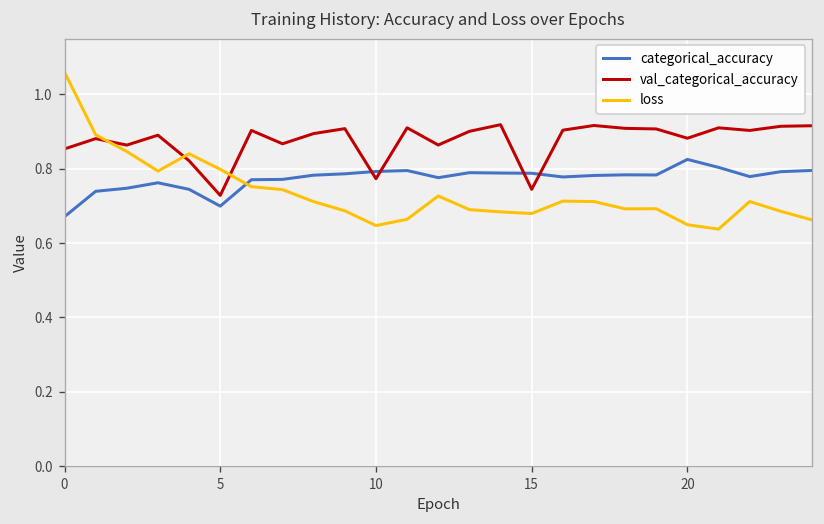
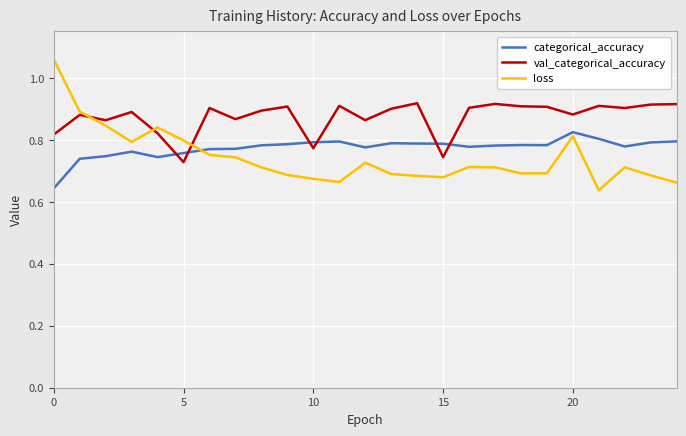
  {
    "categorical_accuracy": {
-     "0": 0.67,
-     "5": 0.70,
+     "0": 0.64,
+     "5": 0.76,
      "10": 0.79,
      "15": 0.79,
      "20": 0.82
    },
    "val_categorical_accuracy": {
-     "0": 0.85,
+     "0": 0.82,
      "5": 0.73,
      "10": 0.77,
      "15": 0.74,
      "20": 0.88
    },
    "loss": {
      "0": 1.06,
      "5": 0.80,
-     "10": 0.65,
+     "10": 0.67,
      "15": 0.68,
-     "20": 0.65
+     "20": 0.81
    }
  }
